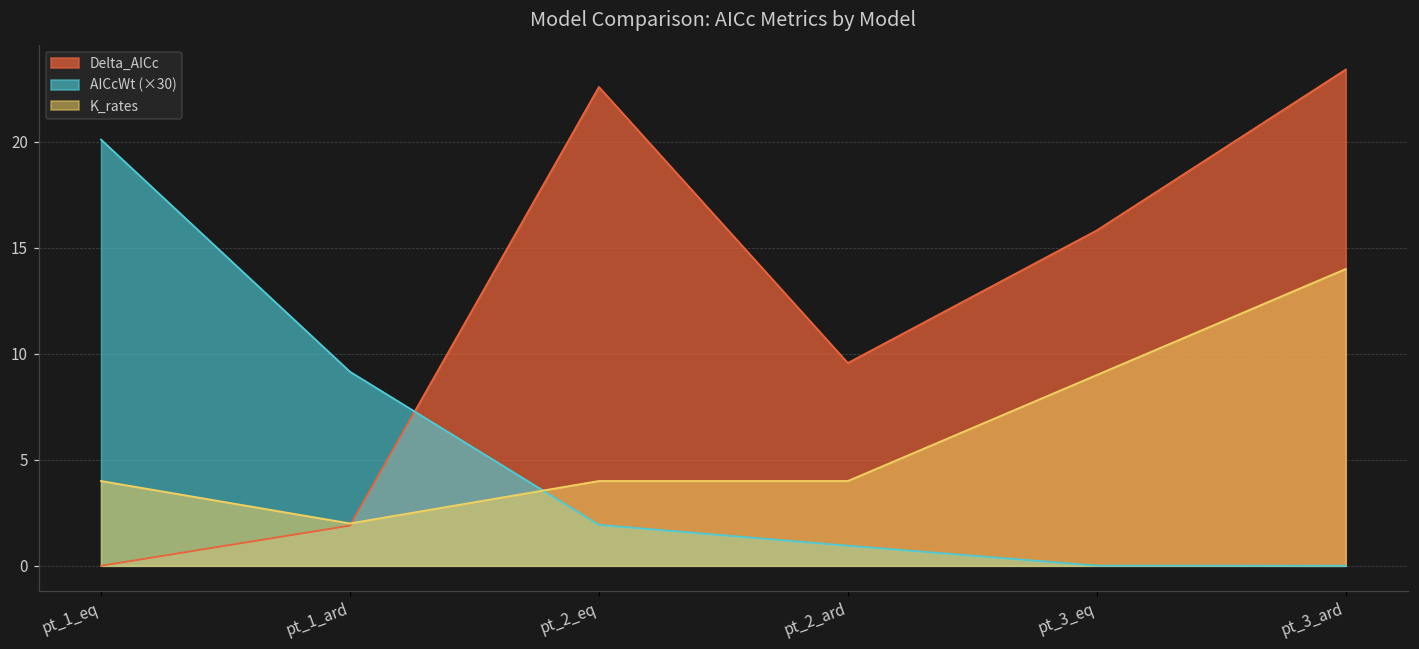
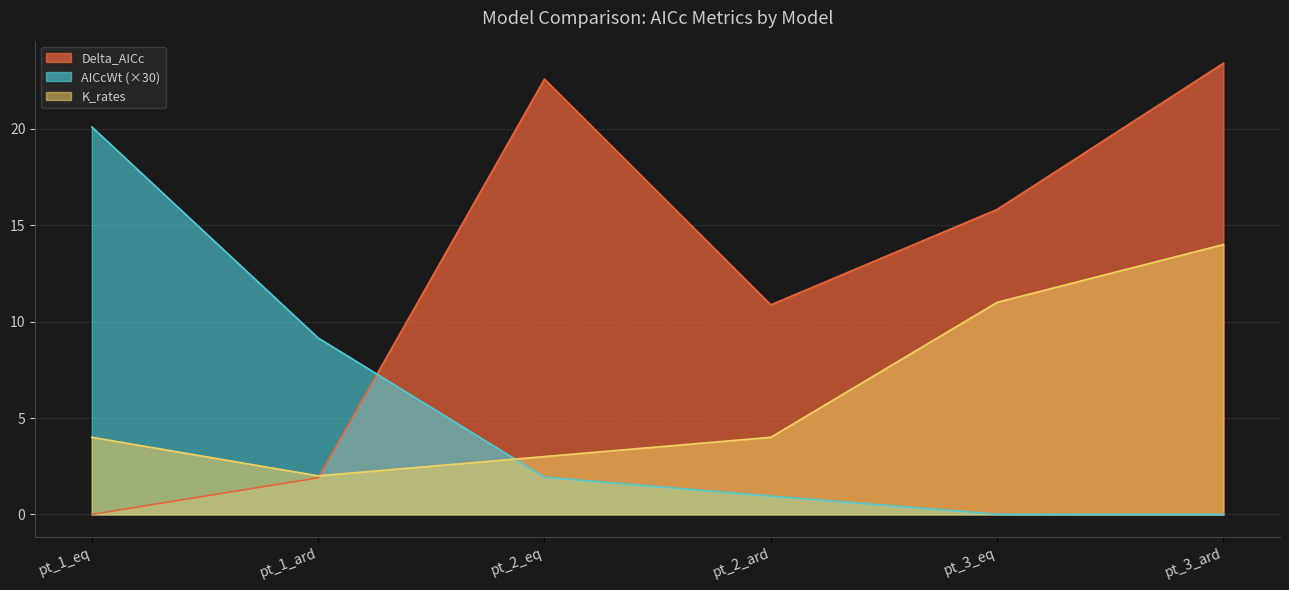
  {
    "Delta_AICc": {
      "pt_1_eq": 0.0,
      "pt_2_eq": 22.6,
-     "pt_2_ard": 9.6,
+     "pt_2_ard": 10.9,
      "pt_3_eq": 15.8,
      "pt_3_ard": 23.4
    },
    "AICcWt (×30)": {
      "pt_1_eq": 20.1,
      "pt_1_ard": 9.2,
      "pt_2_eq": 1.9,
      "pt_2_ard": 0.9,
      "pt_3_eq": 0.0,
      "pt_3_ard": 0.0
    },
    "K_rates": {
      "pt_1_eq": 4,
-     "pt_2_eq": 4,
+     "pt_2_eq": 3,
      "pt_2_ard": 4,
-     "pt_3_eq": 9,
+     "pt_3_eq": 11,
      "pt_3_ard": 14
    }
  }
